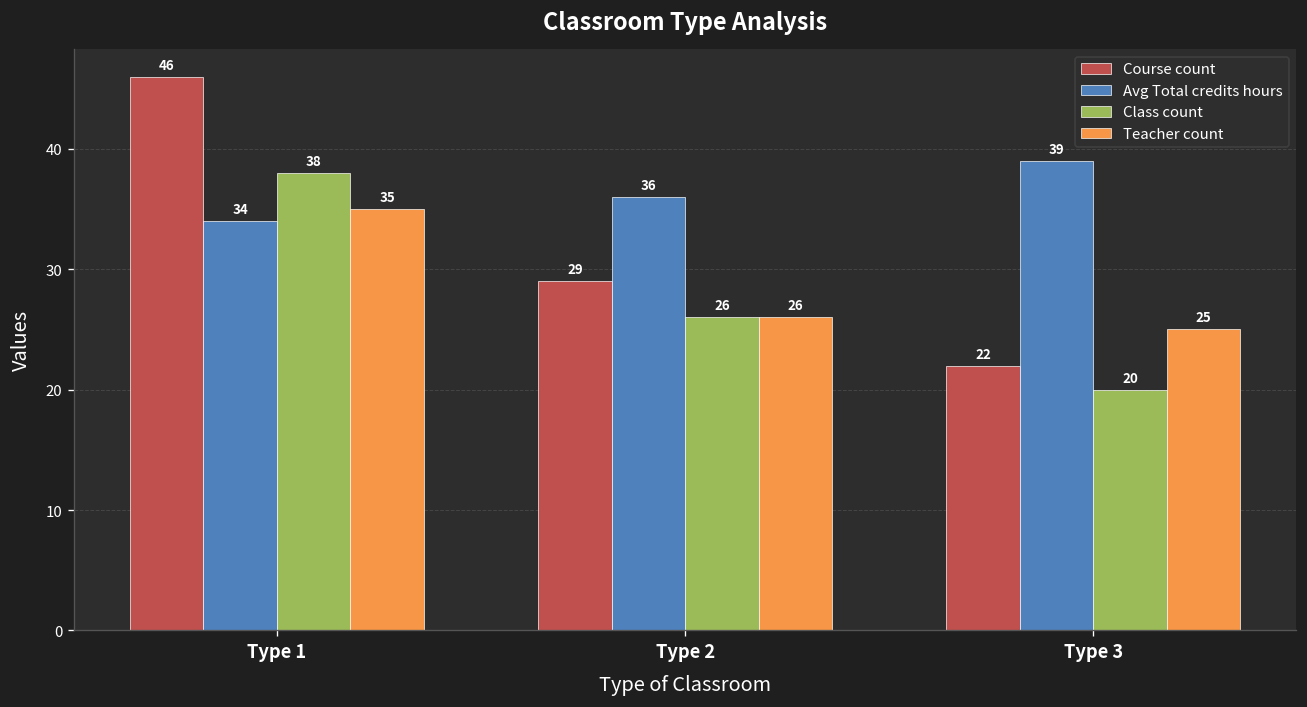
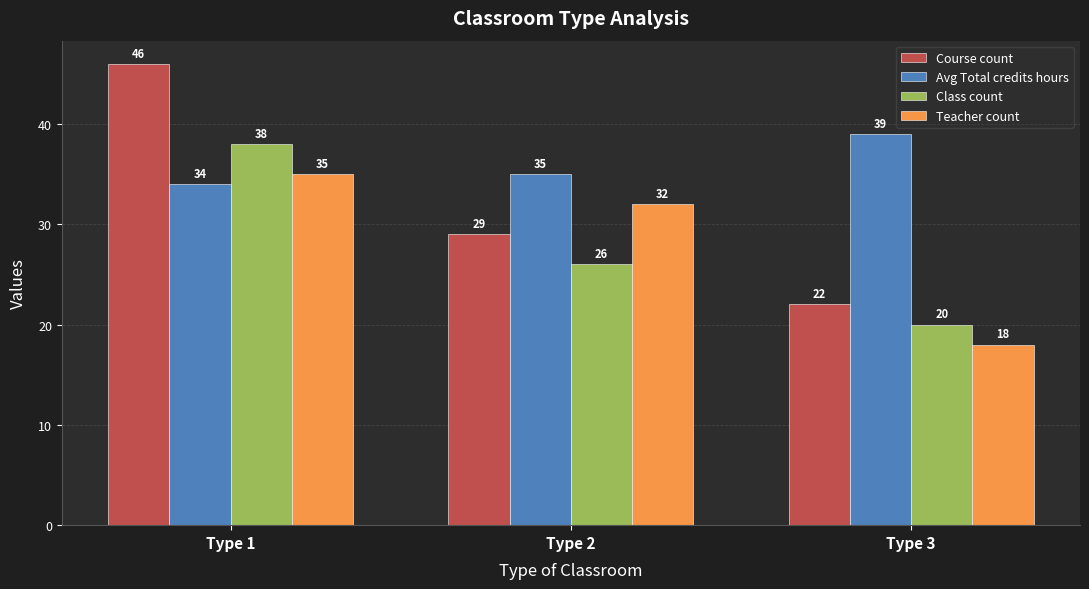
  {
    "Course count": {
      "Type 1": 46,
      "Type 2": 29,
      "Type 3": 22
    },
    "Avg Total credits hours": {
      "Type 1": 34,
-     "Type 2": 36,
+     "Type 2": 35,
      "Type 3": 39
    },
    "Class count": {
      "Type 1": 38,
      "Type 2": 26,
      "Type 3": 20
    },
    "Teacher count": {
      "Type 1": 35,
-     "Type 2": 26,
-     "Type 3": 25
+     "Type 2": 32,
+     "Type 3": 18
    }
  }
